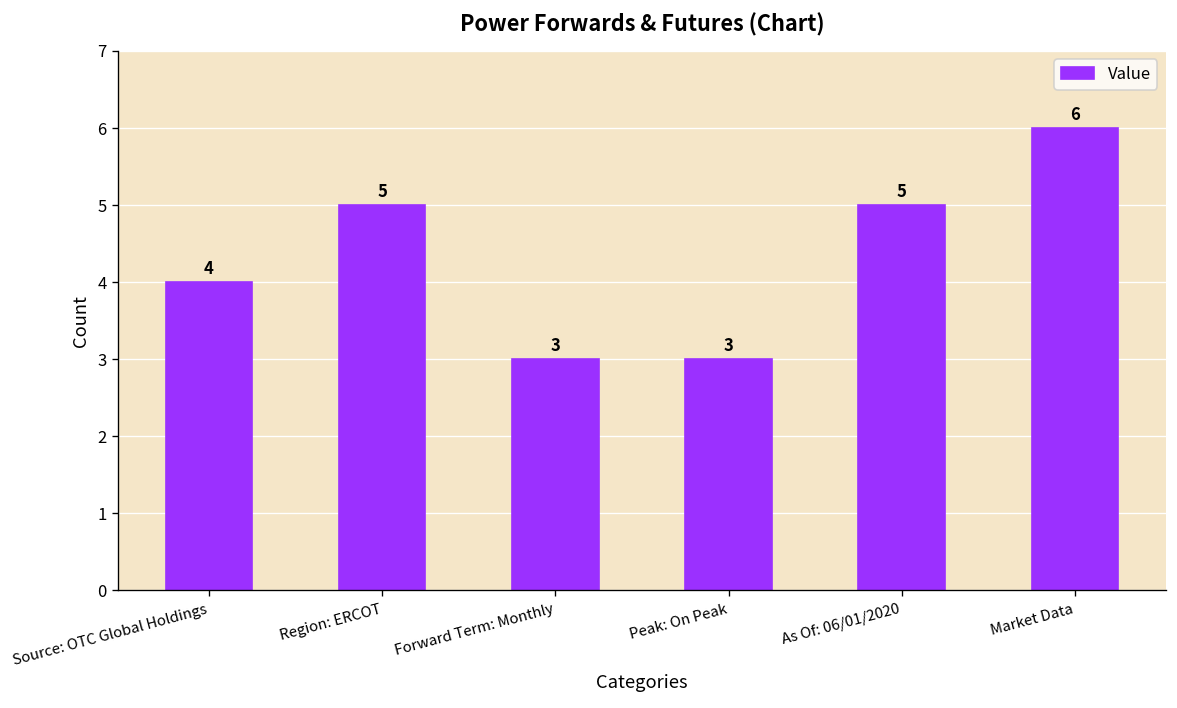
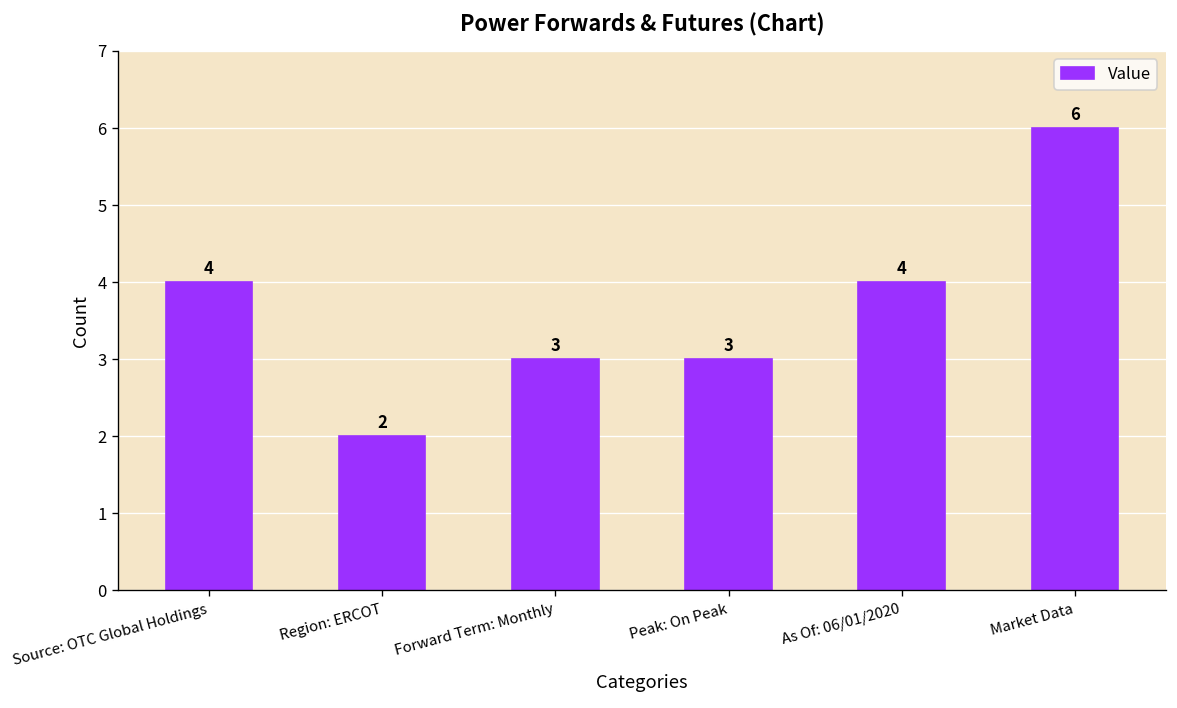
  {
    "Source: OTC Global Holdings": 4,
-   "Region: ERCOT": 5,
+   "Region: ERCOT": 2,
    "Forward Term: Monthly": 3,
    "Peak: On Peak": 3,
-   "As Of: 06/01/2020": 5,
+   "As Of: 06/01/2020": 4,
    "Market Data": 6
  }
